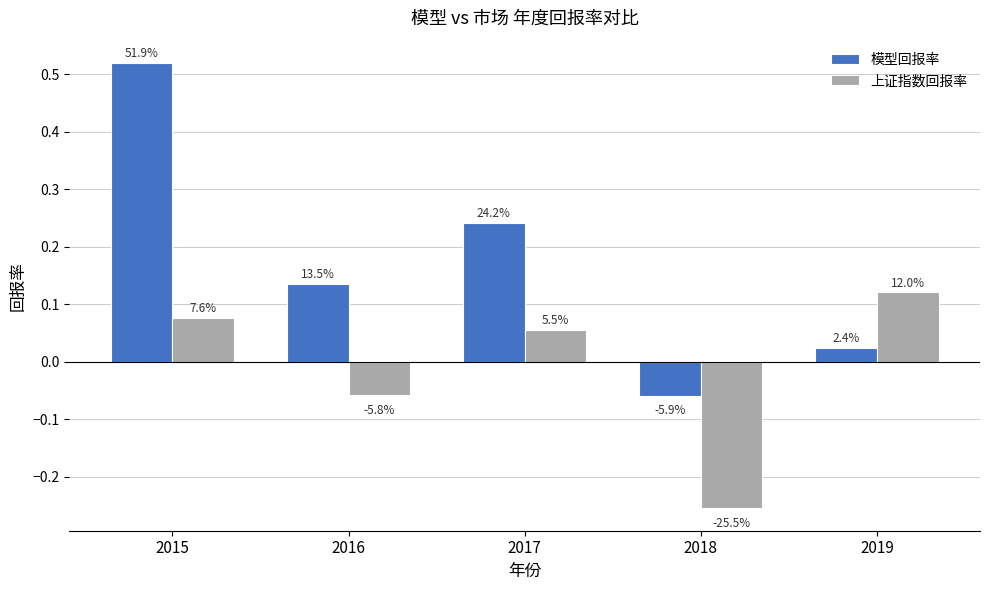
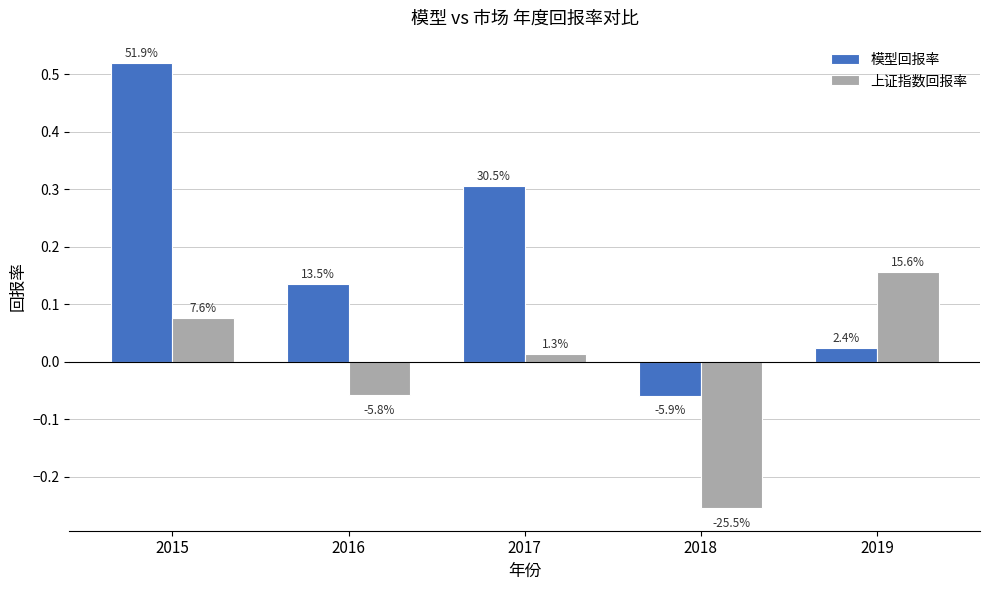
  {
    "模型回报率": {
      "2015": "51.9%",
      "2016": "13.5%",
-     "2017": "24.2%",
+     "2017": "30.5%",
      "2018": "-5.9%",
      "2019": "2.4%"
    },
    "上证指数回报率": {
      "2015": "7.6%",
      "2016": "-5.8%",
-     "2017": "5.5%",
+     "2017": "1.3%",
      "2018": "-25.5%",
-     "2019": "12.0%"
+     "2019": "15.6%"
    }
  }
